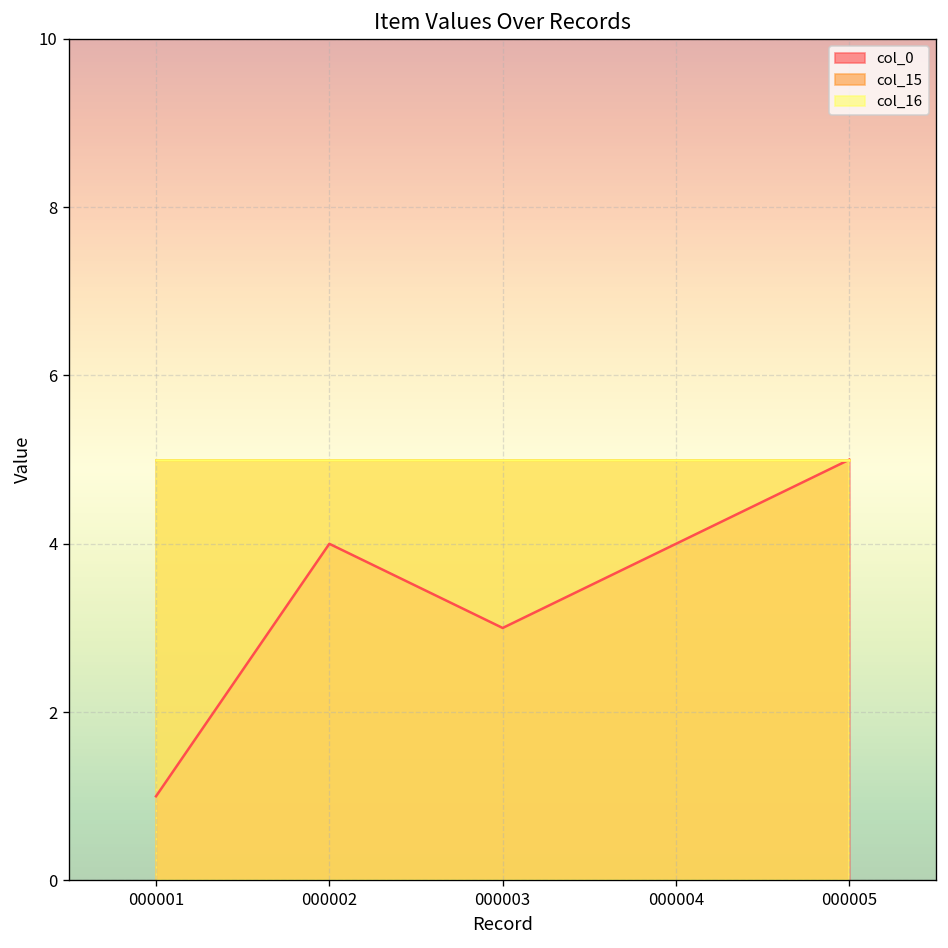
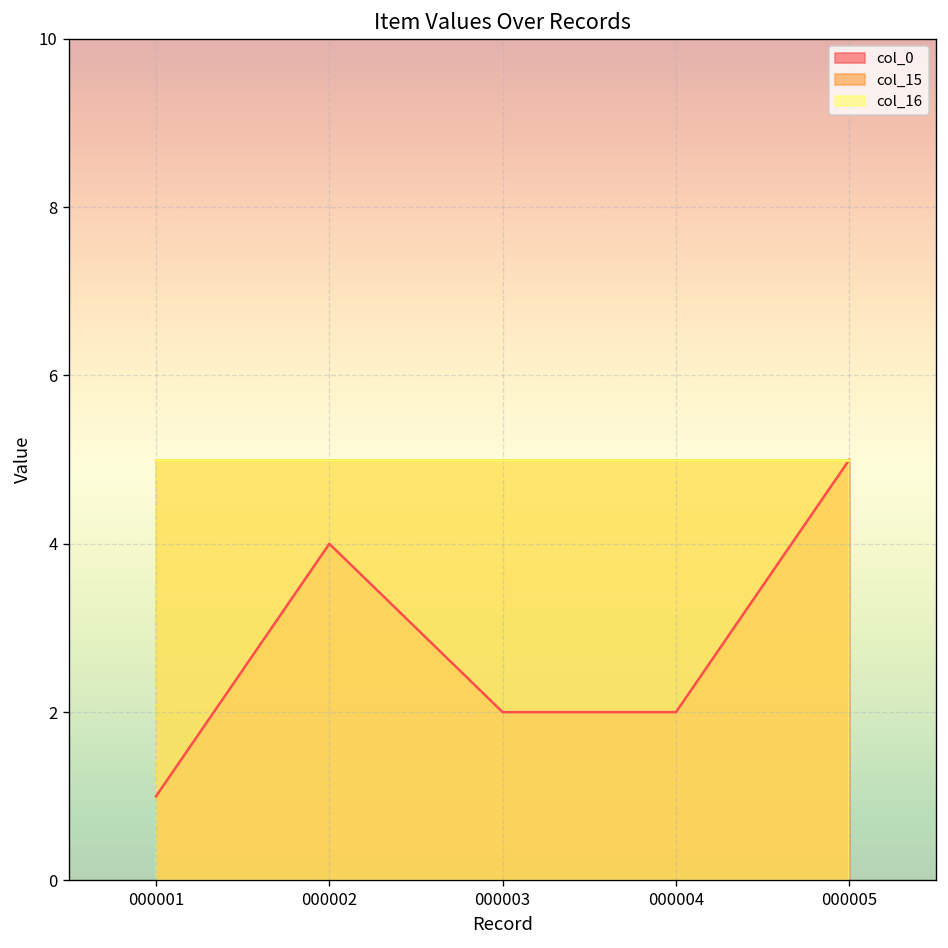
  {
    "col_0": {
      "000001": 1,
      "000002": 4,
-     "000003": 3,
-     "000004": 4
+     "000003": 2,
+     "000004": 2
    },
    "col_16": {
      "000001": 5,
      "000002": 5,
      "000003": 5,
      "000004": 5
    }
  }
